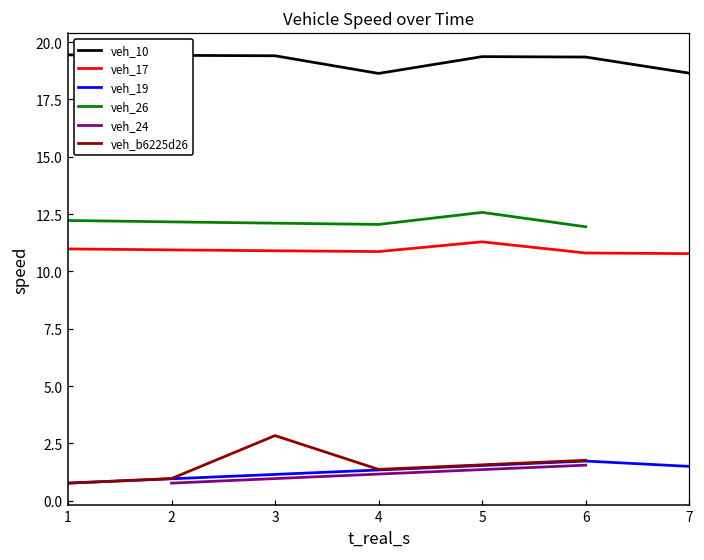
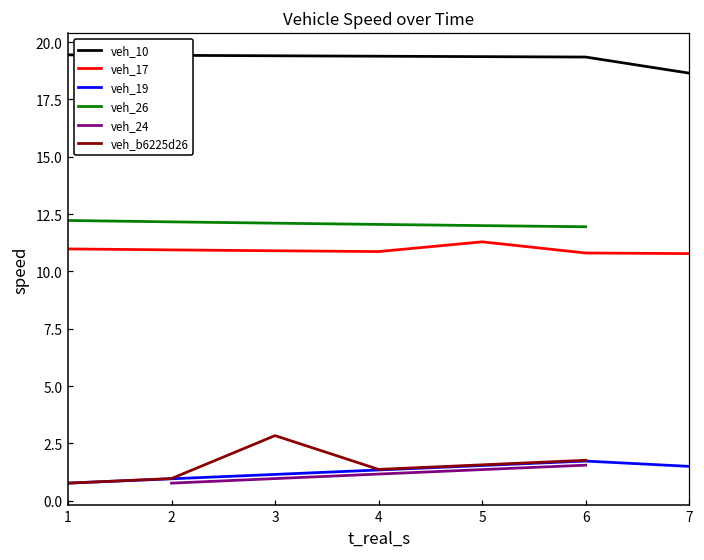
  {
    "veh_10": {
      "1": 19.4,
      "3": 19.4,
-     "4": 18.6,
+     "4": 19.4,
      "5": 19.4,
      "6": 19.3,
      "7": 18.6
    },
    "veh_17": {
      "1": 11.0,
      "2": 10.9,
      "3": 10.9,
      "4": 10.9,
      "5": 11.3,
      "6": 10.8,
      "7": 10.8
    },
    "veh_19": {
      "3": 1.2,
      "7": 1.5
    },
    "veh_26": {
      "1": 12.2,
      "2": 12.2,
      "3": 12.1,
      "4": 12.0,
-     "5": 12.6,
+     "5": 12.0,
      "6": 11.9
    },
    "veh_24": {
      "2": 0.8,
      "3": 1.0,
      "4": 1.2,
      "5": 1.4,
      "6": 1.6
    },
    "veh_b6225d26": {
      "3": 2.8
    }
  }
